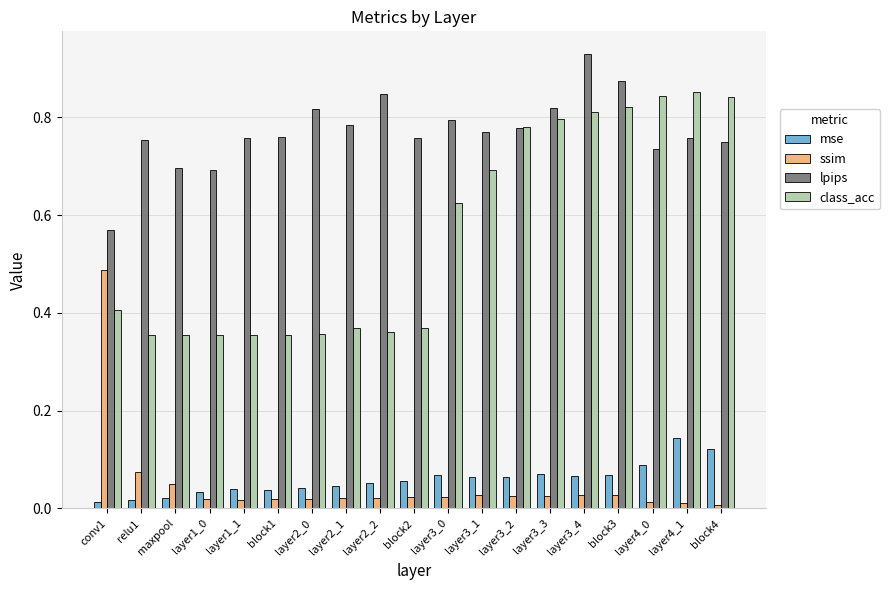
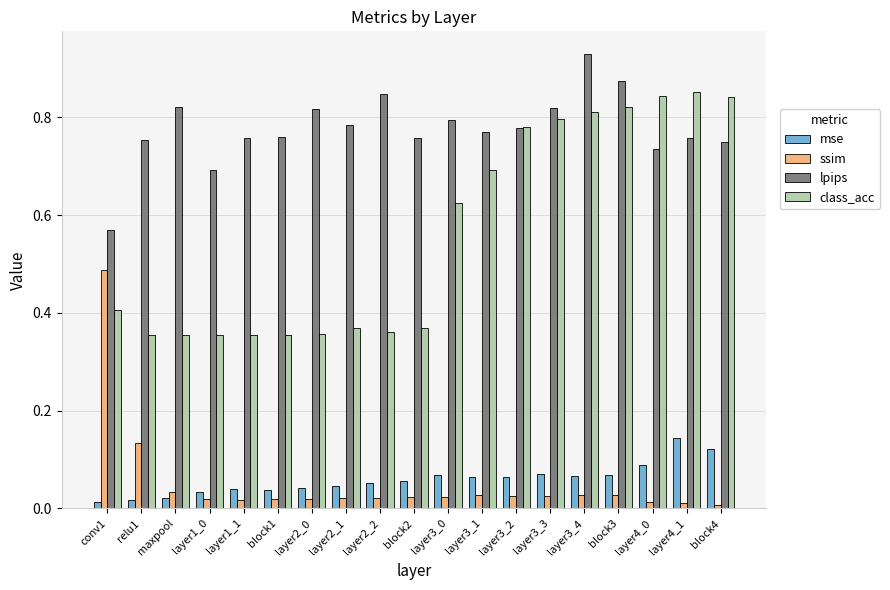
  {
    "mse": {
      "conv1": 0.01,
      "relu1": 0.02,
      "maxpool": 0.02,
      "layer1_0": 0.03,
      "layer1_1": 0.04,
      "block1": 0.04,
      "layer2_0": 0.04,
      "layer2_1": 0.05,
      "layer2_2": 0.05,
      "block2": 0.06,
      "layer3_0": 0.07,
      "layer3_1": 0.07,
      "layer3_2": 0.06,
      "layer3_3": 0.07,
      "layer3_4": 0.07,
      "block3": 0.07,
      "layer4_0": 0.09,
      "layer4_1": 0.14,
      "block4": 0.12
    },
    "ssim": {
      "conv1": 0.49,
-     "relu1": 0.08,
-     "maxpool": 0.05,
+     "relu1": 0.13,
+     "maxpool": 0.03,
      "layer1_0": 0.02,
      "layer1_1": 0.02,
      "block1": 0.02,
      "layer2_0": 0.02,
      "layer2_1": 0.02,
      "layer2_2": 0.02,
      "block2": 0.02,
      "layer3_0": 0.02,
      "layer3_1": 0.03,
      "layer3_2": 0.03,
      "layer3_3": 0.03,
      "layer3_4": 0.03,
      "block3": 0.03,
      "layer4_0": 0.01,
      "layer4_1": 0.01,
      "block4": 0.01
    },
    "lpips": {
      "conv1": 0.57,
      "relu1": 0.75,
-     "maxpool": 0.70,
+     "maxpool": 0.82,
      "layer1_0": 0.69,
      "layer1_1": 0.76,
      "block1": 0.76,
      "layer2_0": 0.82,
      "layer2_1": 0.78,
      "layer2_2": 0.85,
      "block2": 0.76,
      "layer3_0": 0.80,
      "layer3_1": 0.77,
      "layer3_2": 0.78,
      "layer3_3": 0.82,
      "layer3_4": 0.93,
      "block3": 0.87,
      "layer4_0": 0.73,
      "layer4_1": 0.76,
      "block4": 0.75
    },
    "class_acc": {
      "conv1": 0.41,
      "relu1": 0.36,
      "maxpool": 0.36,
      "layer1_0": 0.36,
      "layer1_1": 0.36,
      "block1": 0.36,
      "layer2_0": 0.36,
      "layer2_1": 0.37,
      "layer2_2": 0.36,
      "block2": 0.37,
      "layer3_0": 0.63,
      "layer3_1": 0.69,
      "layer3_2": 0.78,
      "layer3_3": 0.80,
      "layer3_4": 0.81,
      "block3": 0.82,
      "layer4_0": 0.84,
      "layer4_1": 0.85,
      "block4": 0.84
    }
  }
